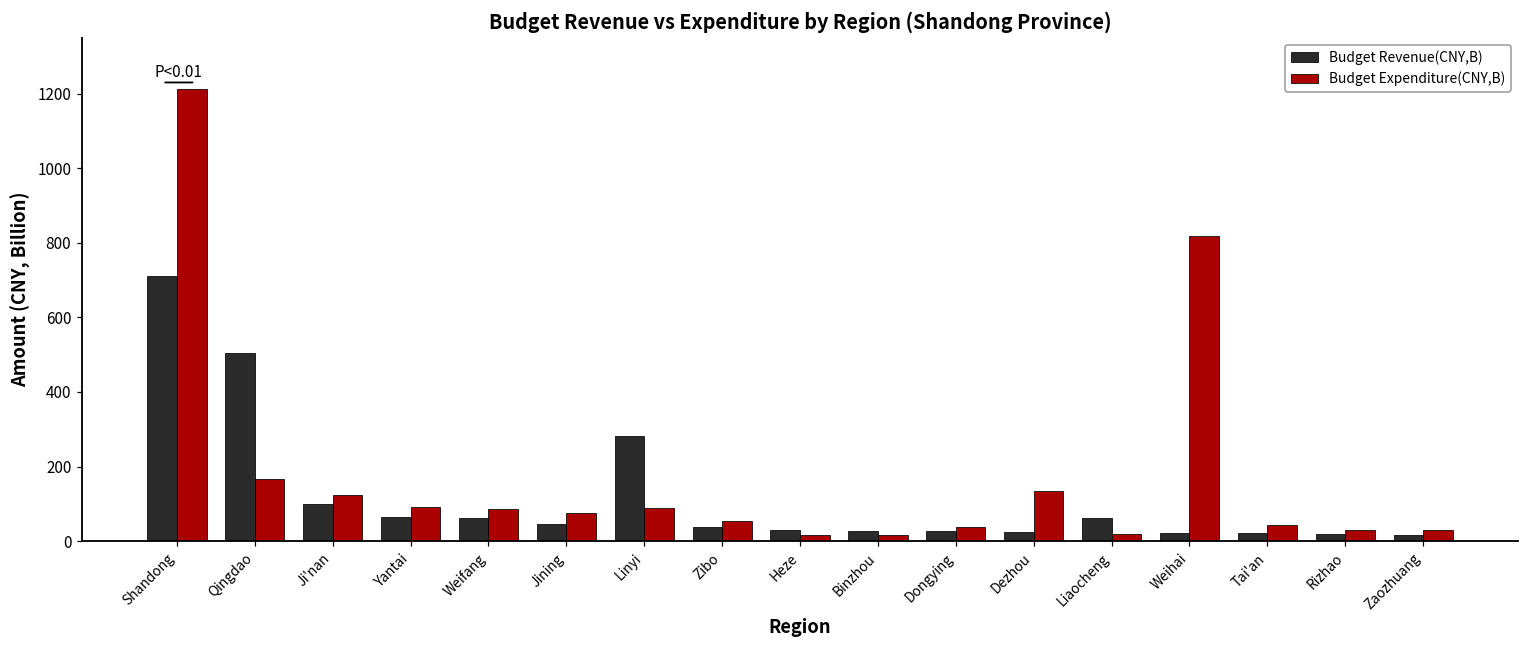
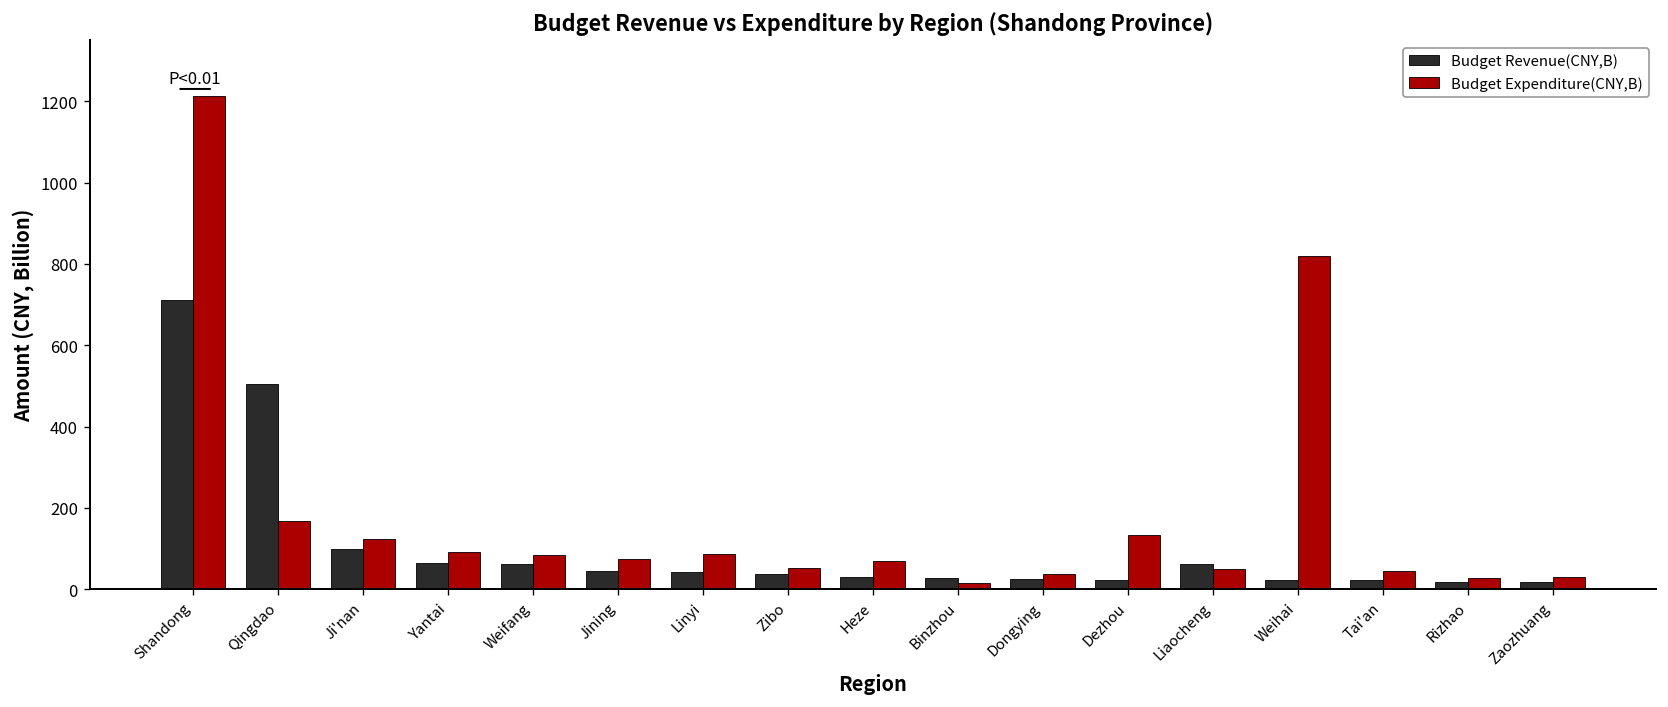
  {
    "Budget Revenue(CNY,B)": {
      "Shandong": 710,
      "Qingdao": 500,
      "Ji'nan": 100,
      "Yantai": 60,
      "Weifang": 60,
      "Jining": 40,
-     "Linyi": 280,
+     "Linyi": 40,
      "Zibo": 40,
      "Heze": 30,
      "Binzhou": 30,
      "Dongying": 30,
      "Dezhou": 20,
      "Liaocheng": 60,
      "Weihai": 20,
      "Tai'an": 20,
      "Rizhao": 20,
      "Zaozhuang": 20
    },
    "Budget Expenditure(CNY,B)": {
      "Qingdao": 170,
      "Ji'nan": 120,
      "Yantai": 90,
      "Weifang": 90,
      "Jining": 70,
      "Linyi": 90,
      "Zibo": 50,
-     "Heze": 20,
+     "Heze": 70,
      "Binzhou": 20,
      "Dongying": 40,
      "Dezhou": 130,
-     "Liaocheng": 20,
+     "Liaocheng": 50,
      "Weihai": 820,
      "Tai'an": 40,
      "Rizhao": 30,
      "Zaozhuang": 30
    }
  }
